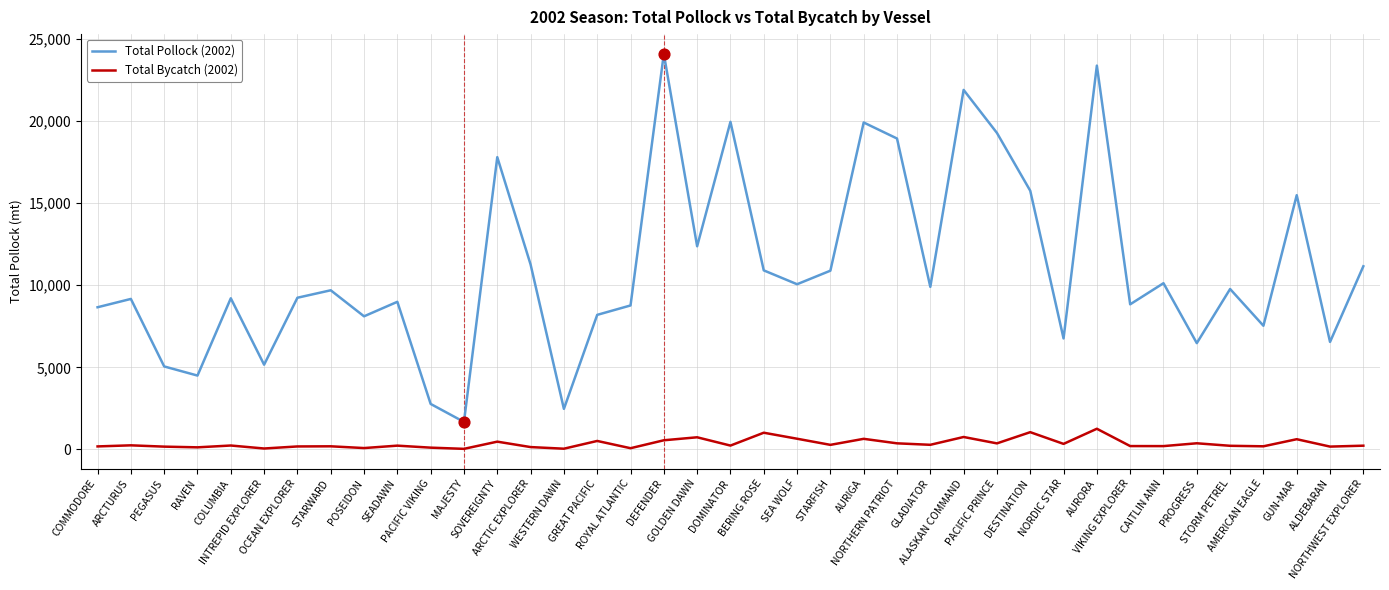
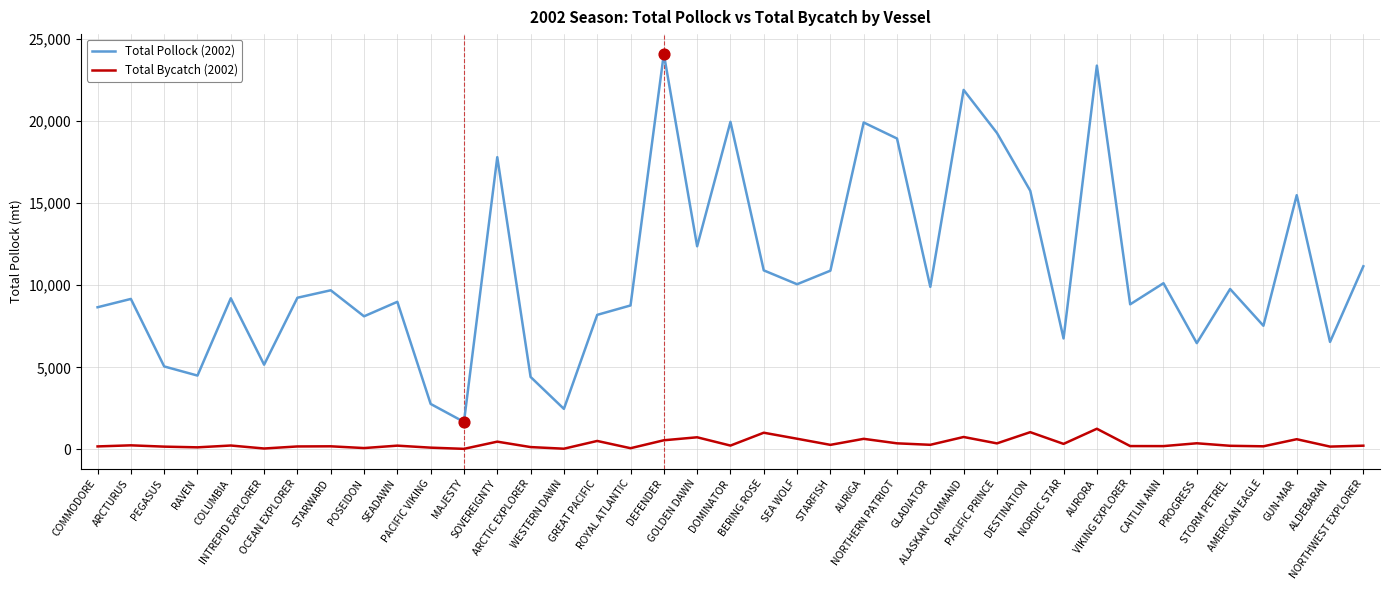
  {
    "Total Pollock (2002)": {
      "COMMODORE": "8,700",
      "ARCTURUS": "9,200",
      "PEGASUS": "5,100",
      "RAVEN": "4,500",
      "COLUMBIA": "9,200",
      "INTREPID EXPLORER": "5,200",
      "OCEAN EXPLORER": "9,200",
      "STARWARD": "9,700",
      "POSEIDON": "8,100",
      "SEADAWN": "9,000",
      "PACIFIC VIKING": "2,800",
      "SOVEREIGNTY": "17,800",
-     "ARCTIC EXPLORER": "11,300",
+     "ARCTIC EXPLORER": "4,400",
      "WESTERN DAWN": "2,500",
      "GREAT PACIFIC": "8,200",
      "ROYAL ATLANTIC": "8,800",
      "GOLDEN DAWN": "12,400",
      "DOMINATOR": "19,900",
      "BERING ROSE": "10,900",
      "SEA WOLF": "10,100",
      "STARFISH": "10,900",
      "AURIGA": "19,900",
      "NORTHERN PATRIOT": "18,900",
      "GLADIATOR": "9,900",
      "ALASKAN COMMAND": "21,900",
      "PACIFIC PRINCE": "19,300",
      "DESTINATION": "15,700",
      "NORDIC STAR": "6,800",
      "AURORA": "23,400",
      "VIKING EXPLORER": "8,800",
      "CAITLIN ANN": "10,100",
      "PROGRESS": "6,500",
      "STORM PETREL": "9,800",
      "AMERICAN EAGLE": "7,500",
      "GUN-MAR": "15,500",
      "ALDEBARAN": "6,500",
      "NORTHWEST EXPLORER": "11,200"
    }
  }
